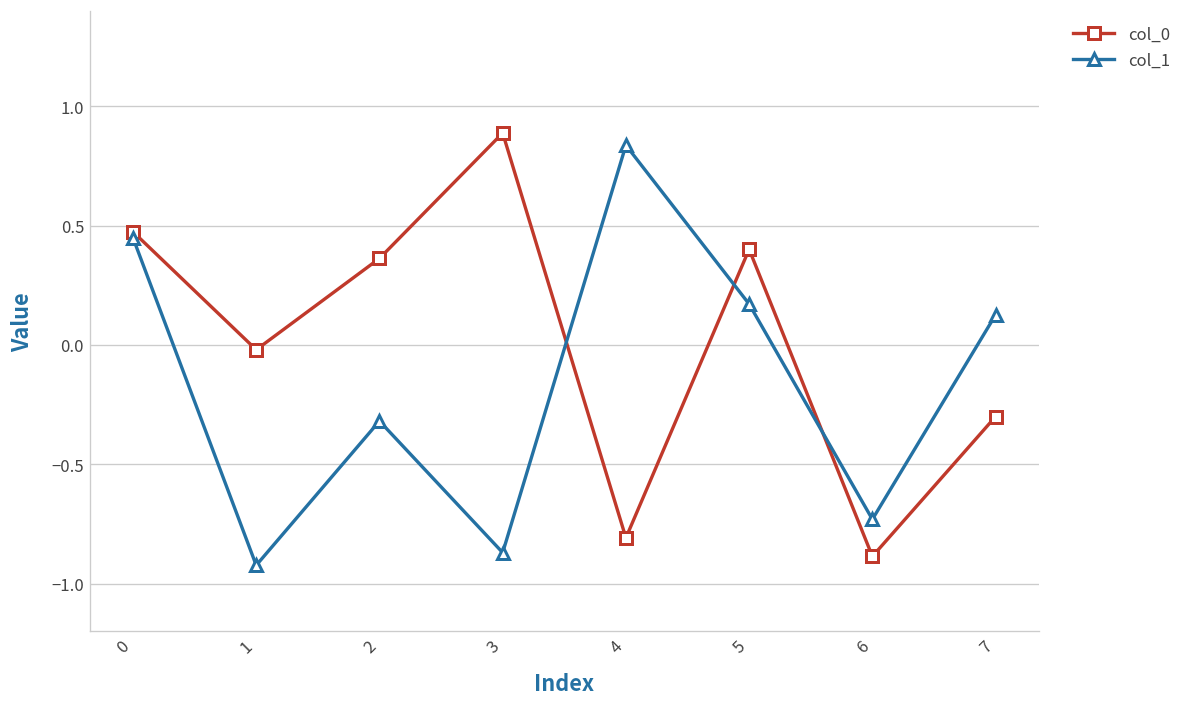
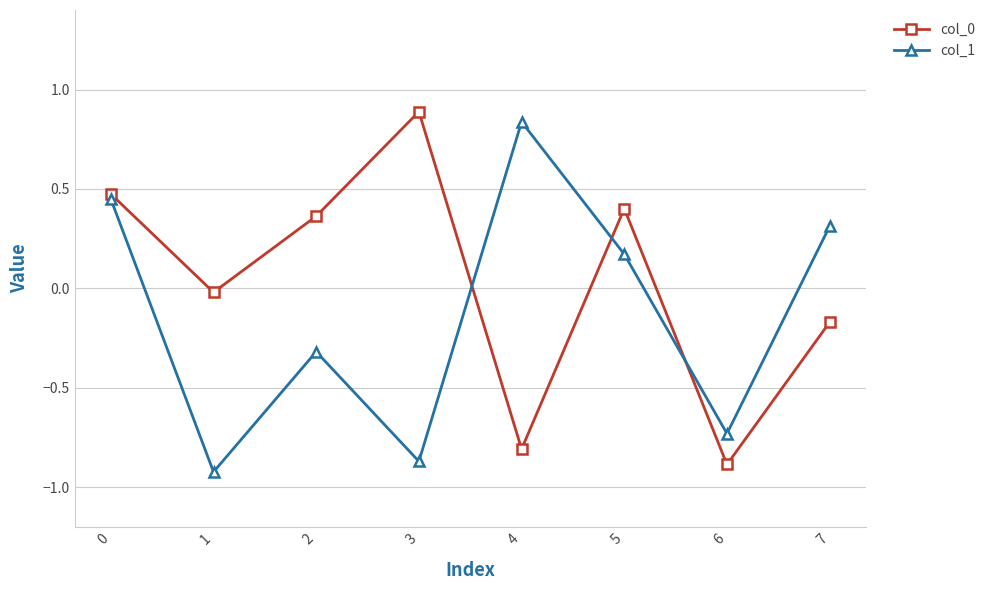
  {
    "col_0": {
      "0": 0.47,
      "1": -0.02,
      "2": 0.36,
      "3": 0.89,
      "4": -0.81,
      "5": 0.40,
      "6": -0.89,
-     "7": -0.30
+     "7": -0.17
    },
    "col_1": {
      "0": 0.45,
      "1": -0.92,
      "2": -0.32,
      "3": -0.87,
      "4": 0.84,
      "5": 0.17,
      "6": -0.73,
-     "7": 0.13
+     "7": 0.31
    }
  }
